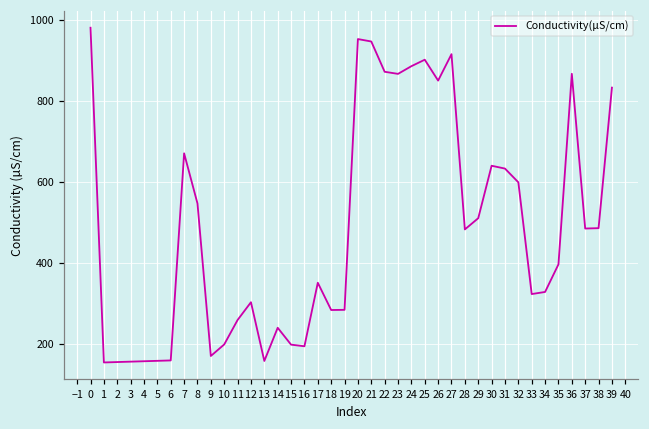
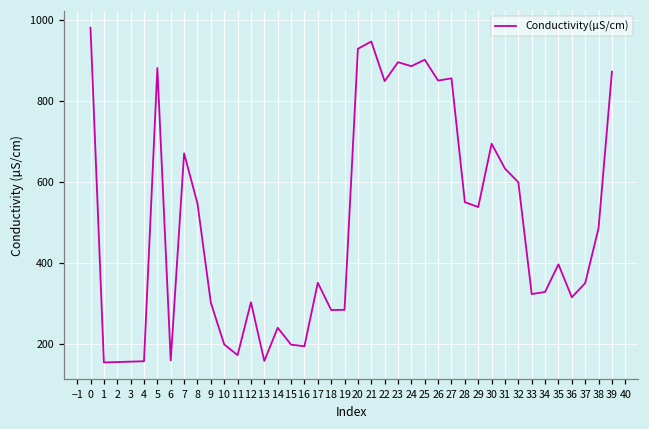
  {
    "0": 980,
    "1": 160,
    "2": 160,
    "3": 160,
    "4": 160,
-   "5": 160,
+   "5": 880,
    "6": 160,
    "7": 670,
    "8": 550,
-   "9": 170,
+   "9": 300,
    "10": 200,
-   "11": 260,
+   "11": 170,
    "12": 300,
    "13": 160,
    "14": 240,
    "15": 200,
    "16": 200,
    "17": 350,
    "18": 280,
    "19": 290,
-   "20": 950,
+   "20": 930,
    "21": 950,
-   "22": 870,
-   "23": 870,
+   "22": 850,
+   "23": 900,
    "24": 890,
    "25": 900,
    "26": 850,
-   "27": 920,
-   "28": 480,
-   "29": 510,
-   "30": 640,
+   "27": 860,
+   "28": 550,
+   "29": 540,
+   "30": 700,
    "31": 630,
    "32": 600,
    "33": 320,
    "34": 330,
    "35": 400,
-   "36": 870,
-   "37": 490,
+   "36": 320,
+   "37": 350,
    "38": 490,
-   "39": 830
+   "39": 870
  }
